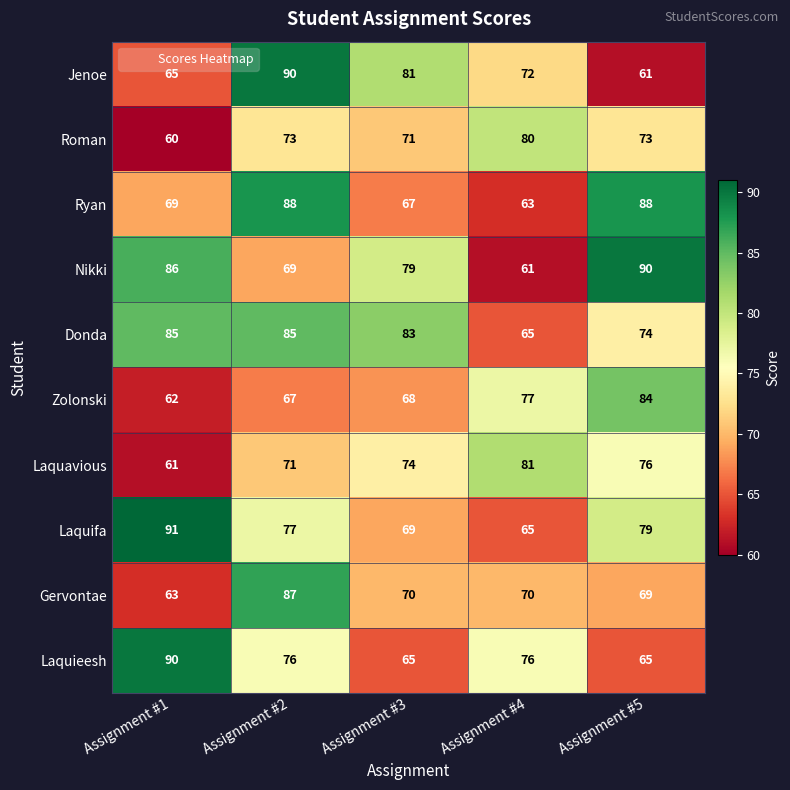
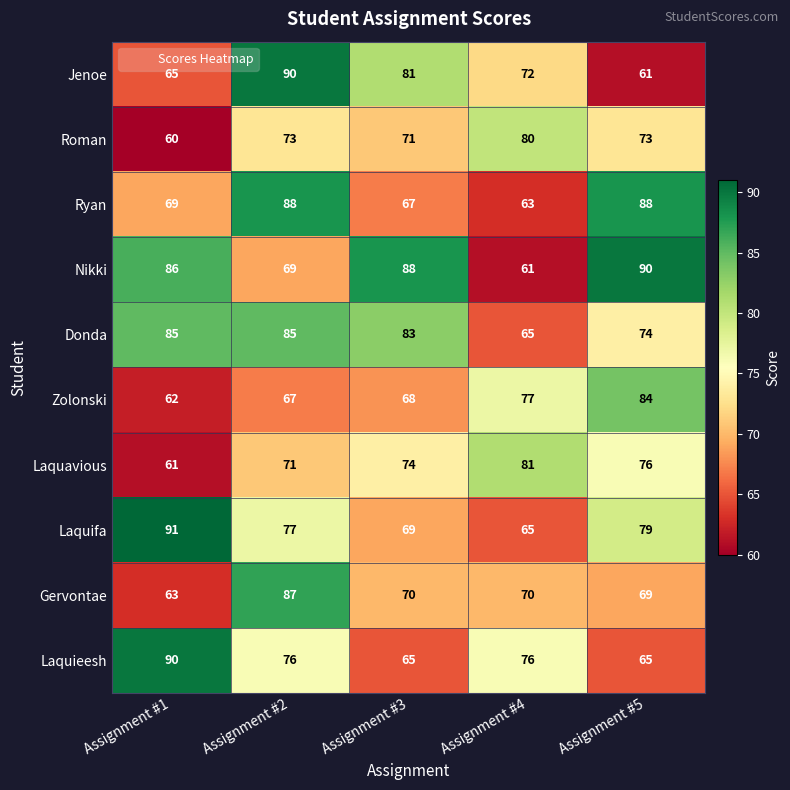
  {
    "Jenoe": {
      "Assignment #2": 90,
      "Assignment #3": 81,
      "Assignment #4": 72,
      "Assignment #5": 61
    },
    "Roman": {
      "Assignment #1": 60,
      "Assignment #2": 73,
      "Assignment #3": 71,
      "Assignment #4": 80,
      "Assignment #5": 73
    },
    "Ryan": {
      "Assignment #1": 69,
      "Assignment #2": 88,
      "Assignment #3": 67,
      "Assignment #4": 63,
      "Assignment #5": 88
    },
    "Nikki": {
      "Assignment #1": 86,
      "Assignment #2": 69,
-     "Assignment #3": 79,
+     "Assignment #3": 88,
      "Assignment #4": 61,
      "Assignment #5": 90
    },
    "Donda": {
      "Assignment #1": 85,
      "Assignment #2": 85,
      "Assignment #3": 83,
      "Assignment #4": 65,
      "Assignment #5": 74
    },
    "Zolonski": {
      "Assignment #1": 62,
      "Assignment #2": 67,
      "Assignment #3": 68,
      "Assignment #4": 77,
      "Assignment #5": 84
    },
    "Laquavious": {
      "Assignment #1": 61,
      "Assignment #2": 71,
      "Assignment #3": 74,
      "Assignment #4": 81,
      "Assignment #5": 76
    },
    "Laquifa": {
      "Assignment #1": 91,
      "Assignment #2": 77,
      "Assignment #3": 69,
      "Assignment #4": 65,
      "Assignment #5": 79
    },
    "Gervontae": {
      "Assignment #1": 63,
      "Assignment #2": 87,
      "Assignment #3": 70,
      "Assignment #4": 70,
      "Assignment #5": 69
    },
    "Laquieesh": {
      "Assignment #1": 90,
      "Assignment #2": 76,
      "Assignment #3": 65,
      "Assignment #4": 76,
      "Assignment #5": 65
    }
  }
